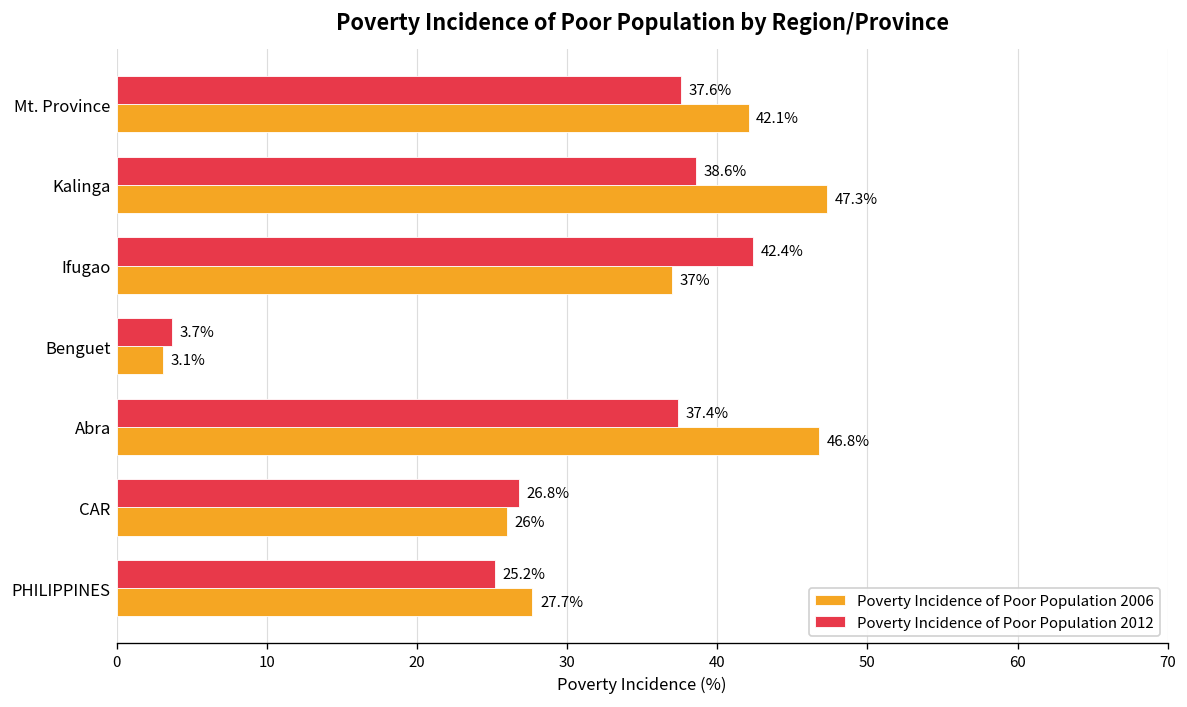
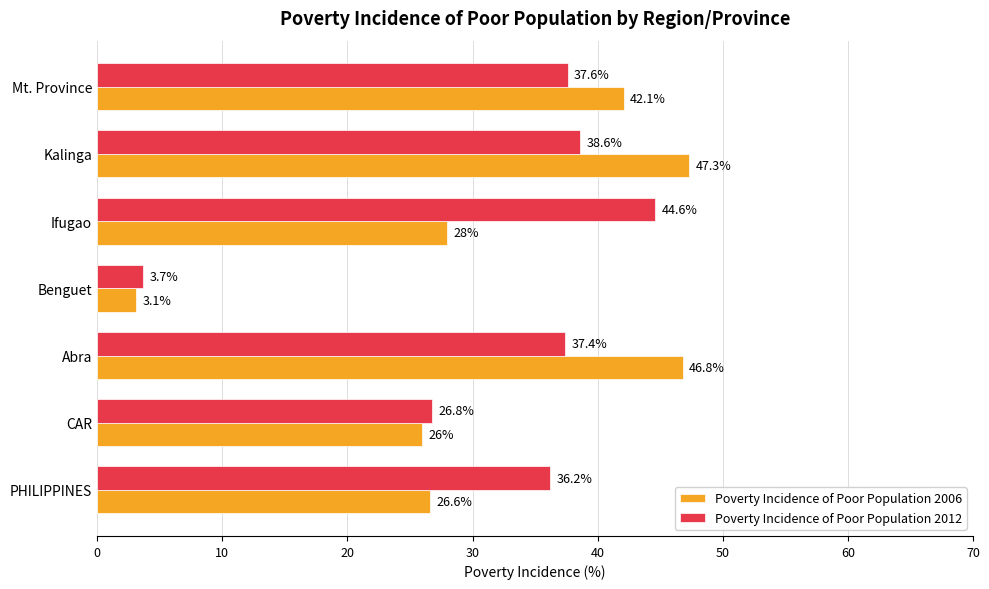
  {
    "Poverty Incidence of Poor Population 2006": {
      "Mt. Province": "42.1%",
      "Kalinga": "47.3%",
-     "Ifugao": "37%",
+     "Ifugao": "28%",
      "Benguet": "3.1%",
      "Abra": "46.8%",
      "CAR": "26%",
-     "PHILIPPINES": "27.7%"
+     "PHILIPPINES": "26.6%"
    },
    "Poverty Incidence of Poor Population 2012": {
      "Mt. Province": "37.6%",
      "Kalinga": "38.6%",
-     "Ifugao": "42.4%",
+     "Ifugao": "44.6%",
      "Benguet": "3.7%",
      "Abra": "37.4%",
      "CAR": "26.8%",
-     "PHILIPPINES": "25.2%"
+     "PHILIPPINES": "36.2%"
    }
  }
